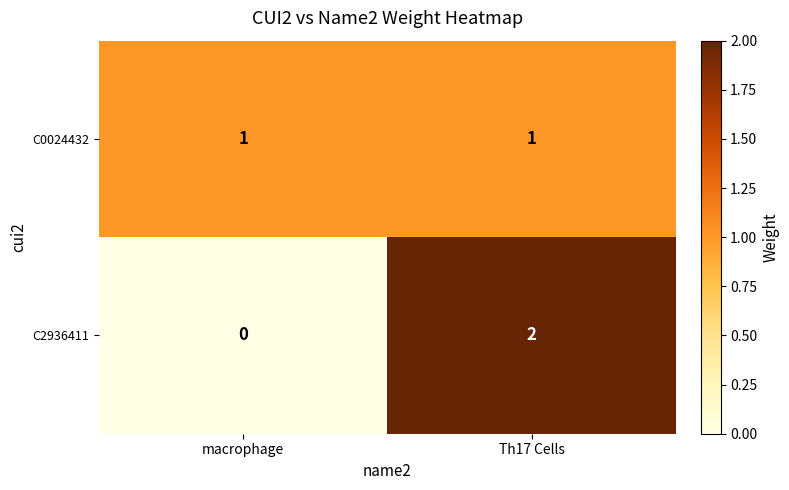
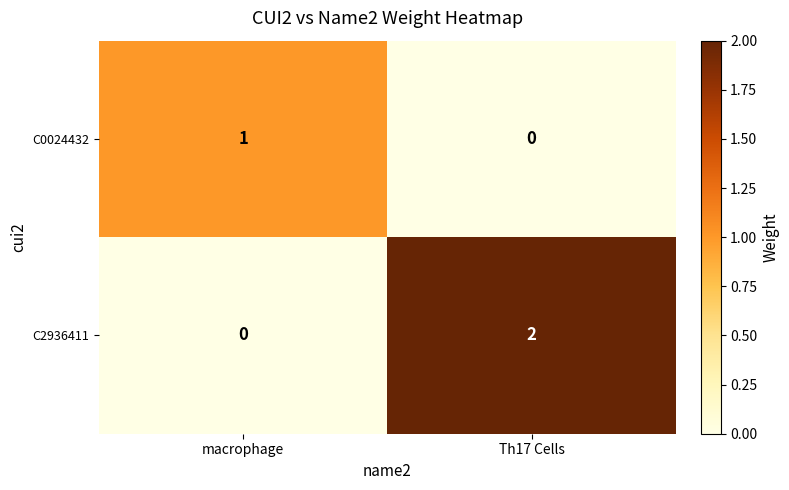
  {
    "C0024432": {
      "macrophage": 1,
-     "Th17 Cells": 1
+     "Th17 Cells": 0
    },
    "C2936411": {
      "macrophage": 0,
      "Th17 Cells": 2
    }
  }
